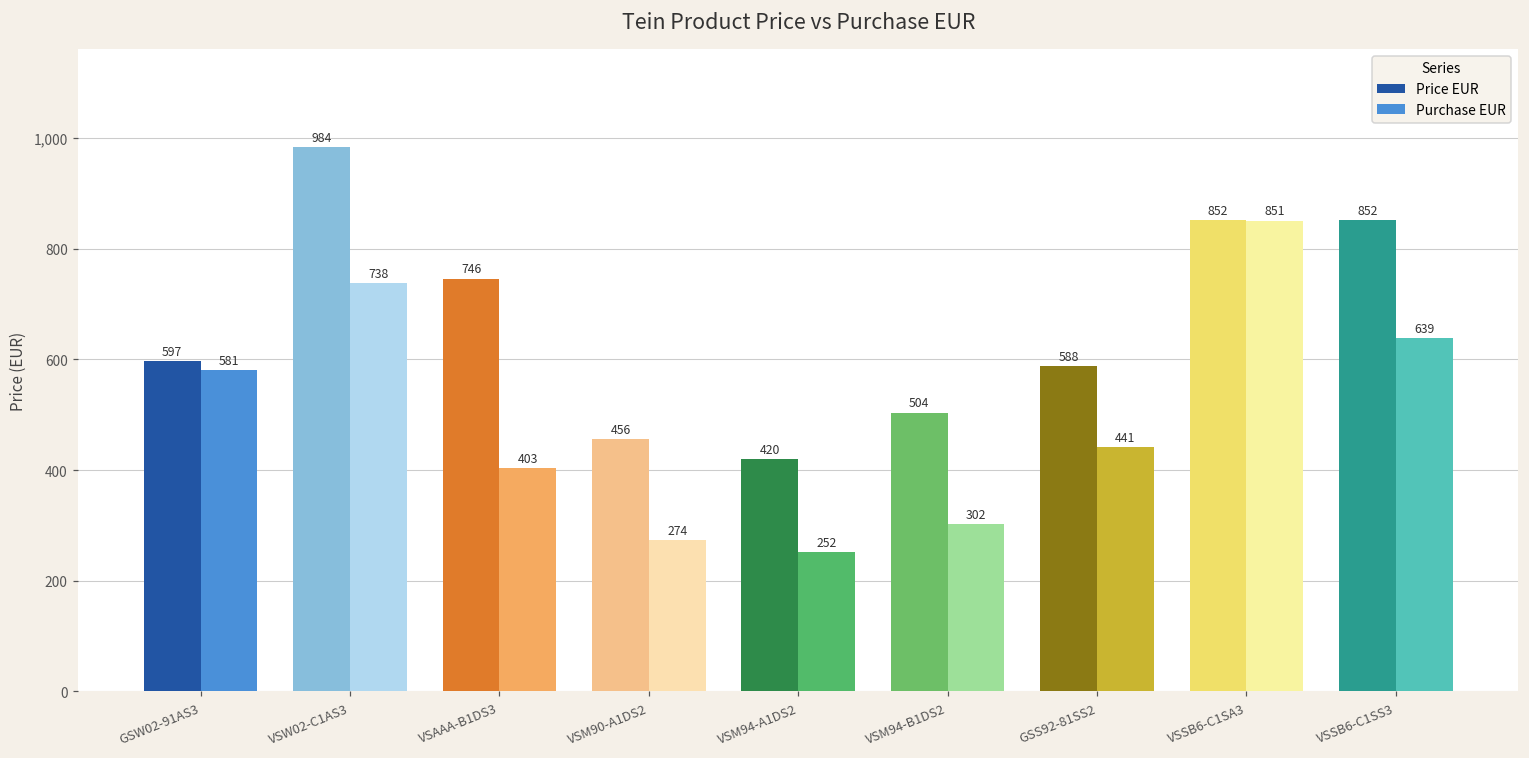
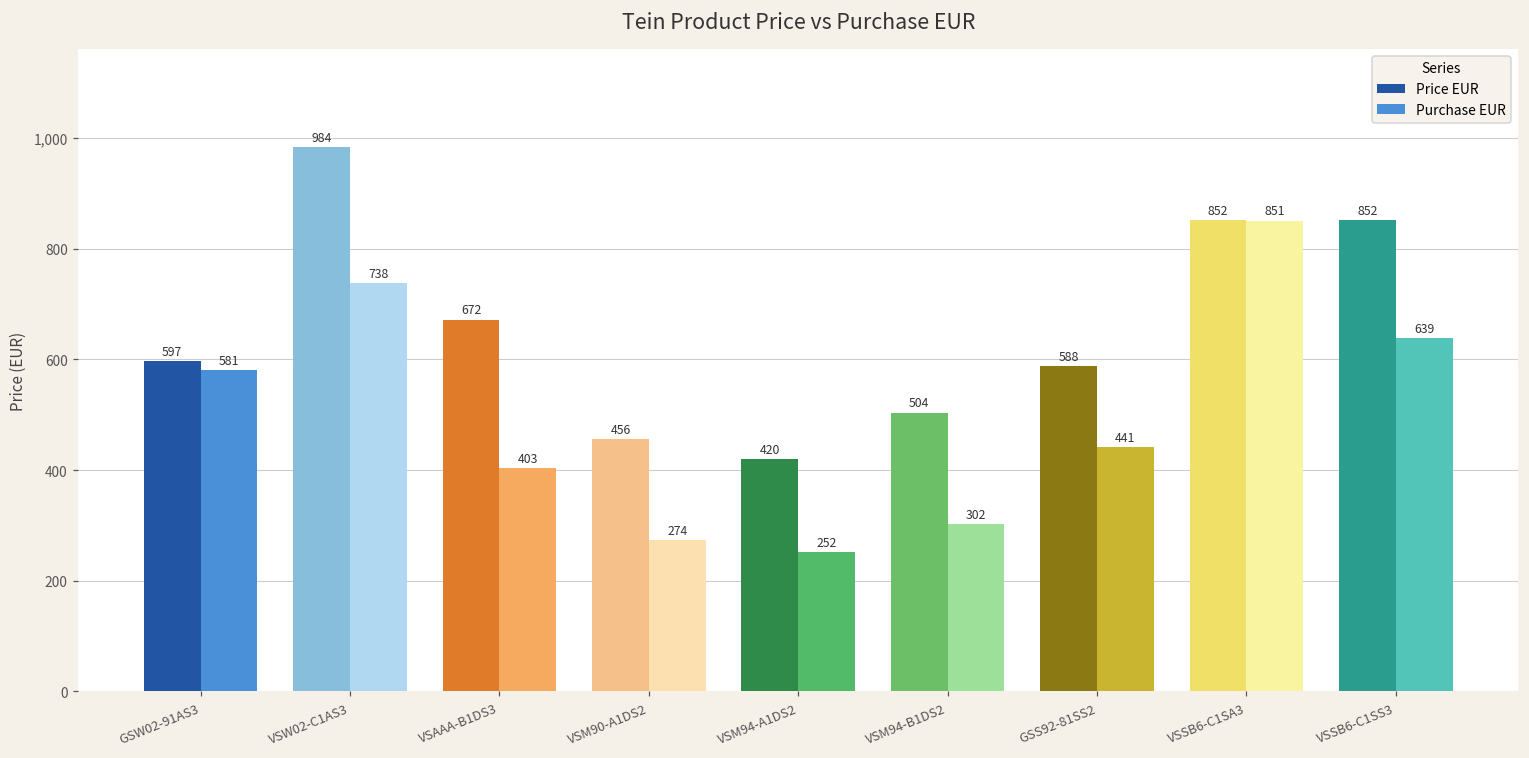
  {
    "Price EUR": {
      "GSW02-91AS3": 597,
      "VSW02-C1AS3": 984,
-     "VSAAA-B1DS3": 746,
+     "VSAAA-B1DS3": 672,
      "VSM90-A1DS2": 456,
      "VSM94-A1DS2": 420,
      "VSM94-B1DS2": 504,
      "GSS92-81SS2": 588,
      "VSSB6-C1SA3": 852,
      "VSSB6-C1SS3": 852
    },
    "Purchase EUR": {
      "GSW02-91AS3": 581,
      "VSW02-C1AS3": 738,
      "VSAAA-B1DS3": 403,
      "VSM90-A1DS2": 274,
      "VSM94-A1DS2": 252,
      "VSM94-B1DS2": 302,
      "GSS92-81SS2": 441,
      "VSSB6-C1SA3": 851,
      "VSSB6-C1SS3": 639
    }
  }
